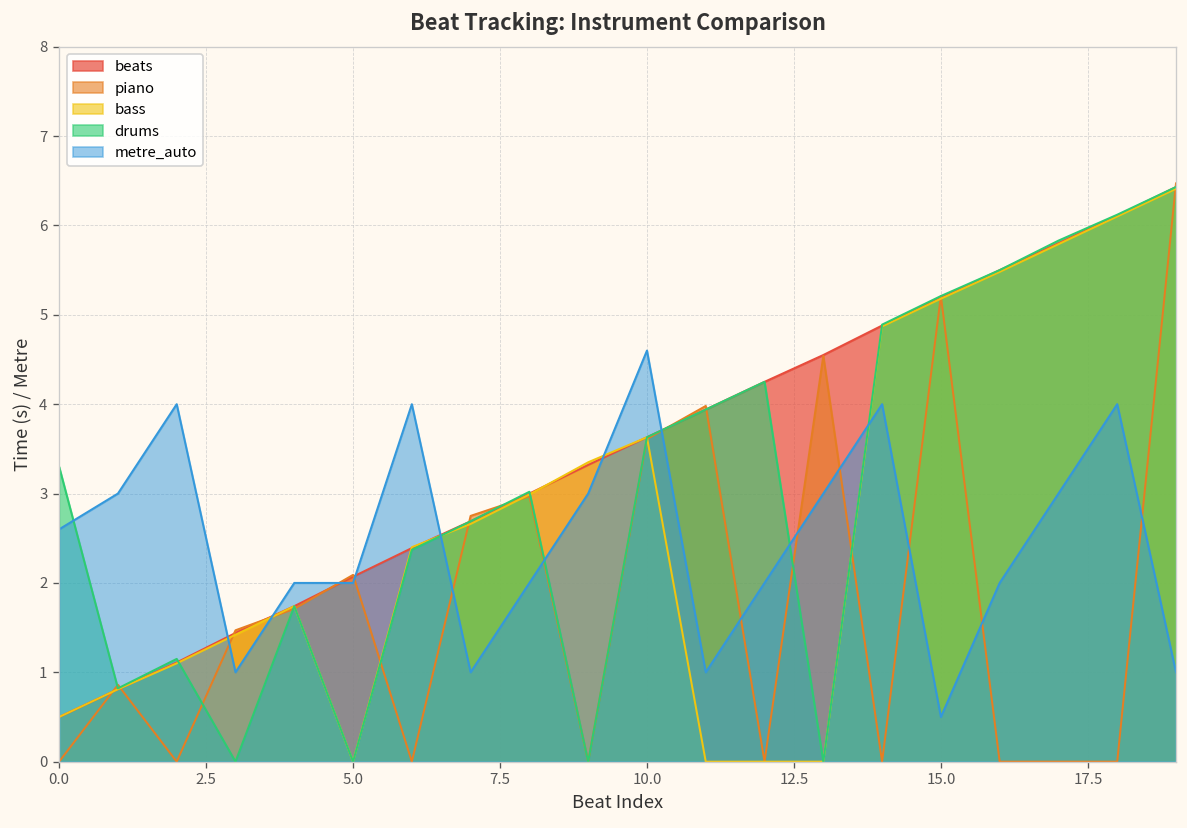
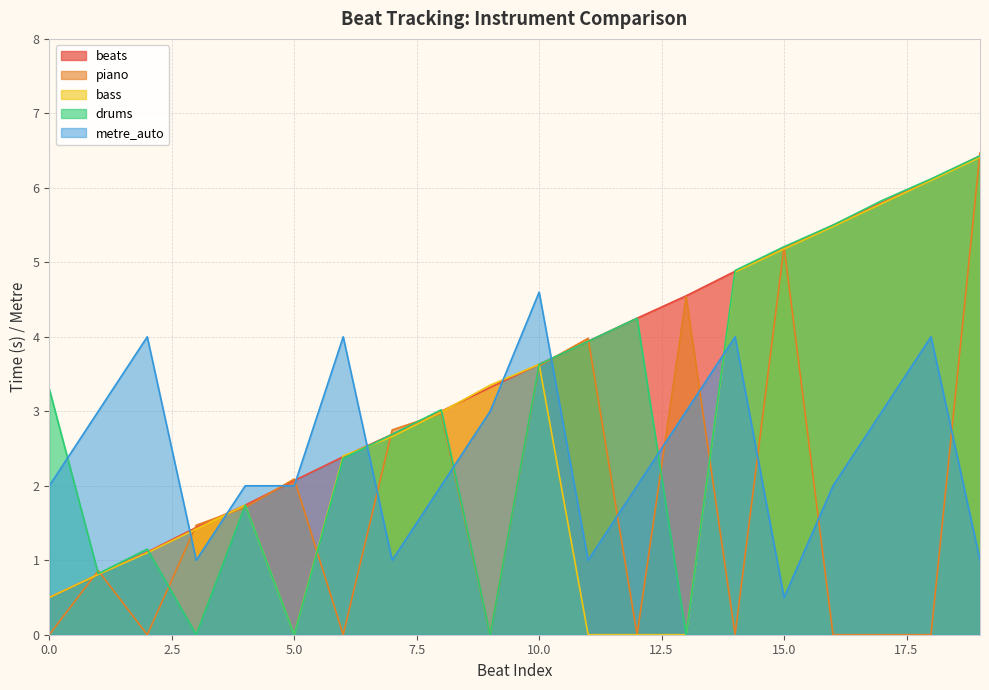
  {
    "drums": {
      "0.0": 3.3
    },
    "metre_auto": {
-     "0.0": 2.6,
+     "0.0": 2.0,
      "5.0": 2.0,
      "10.0": 4.6,
      "15.0": 0.5
    }
  }
